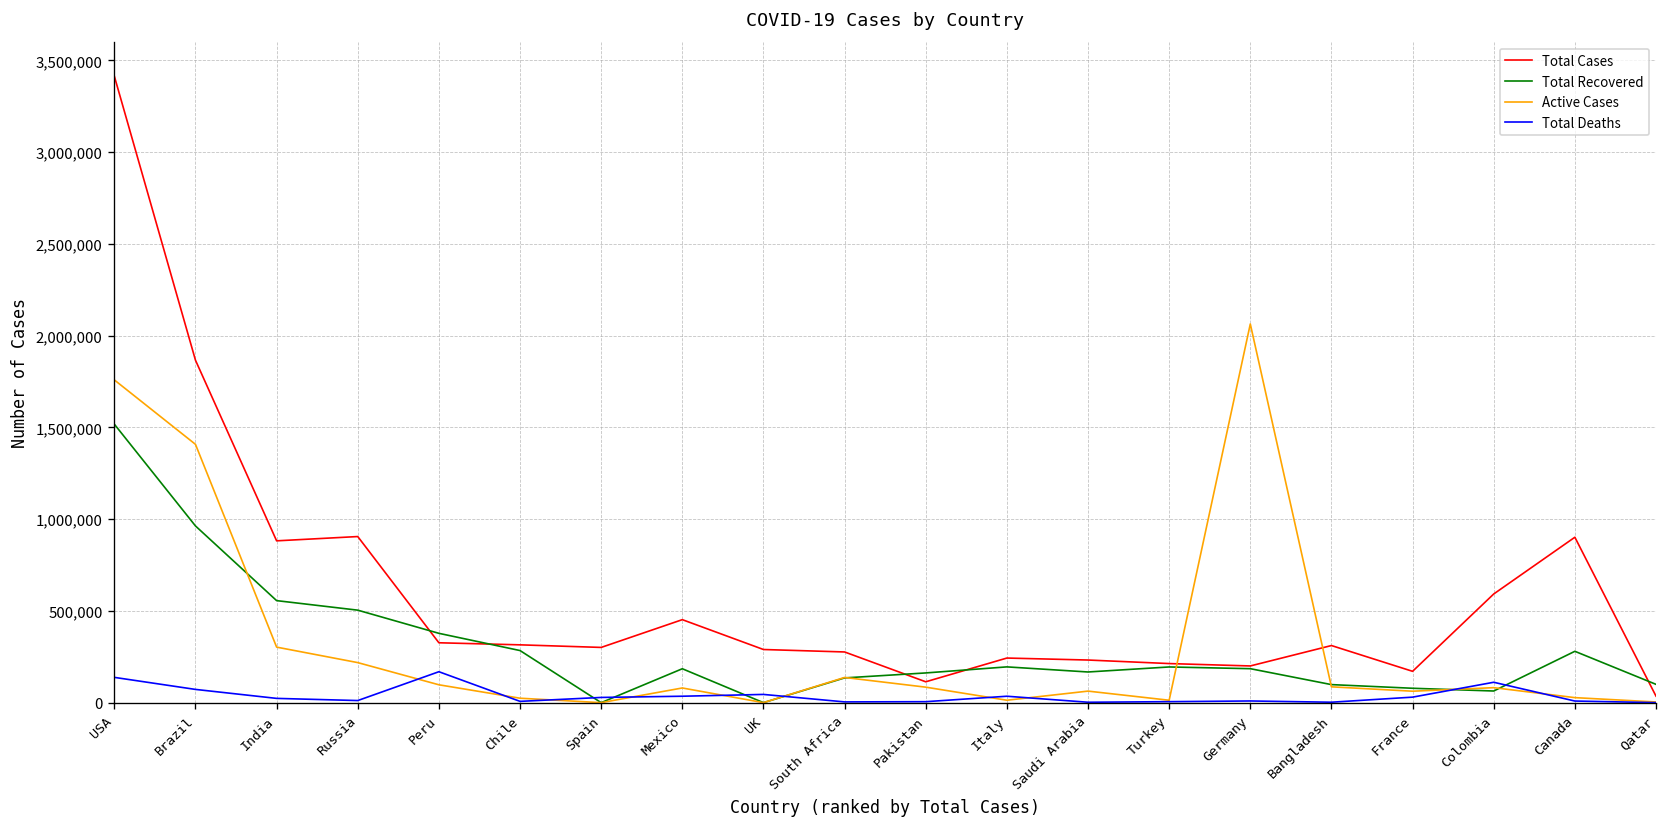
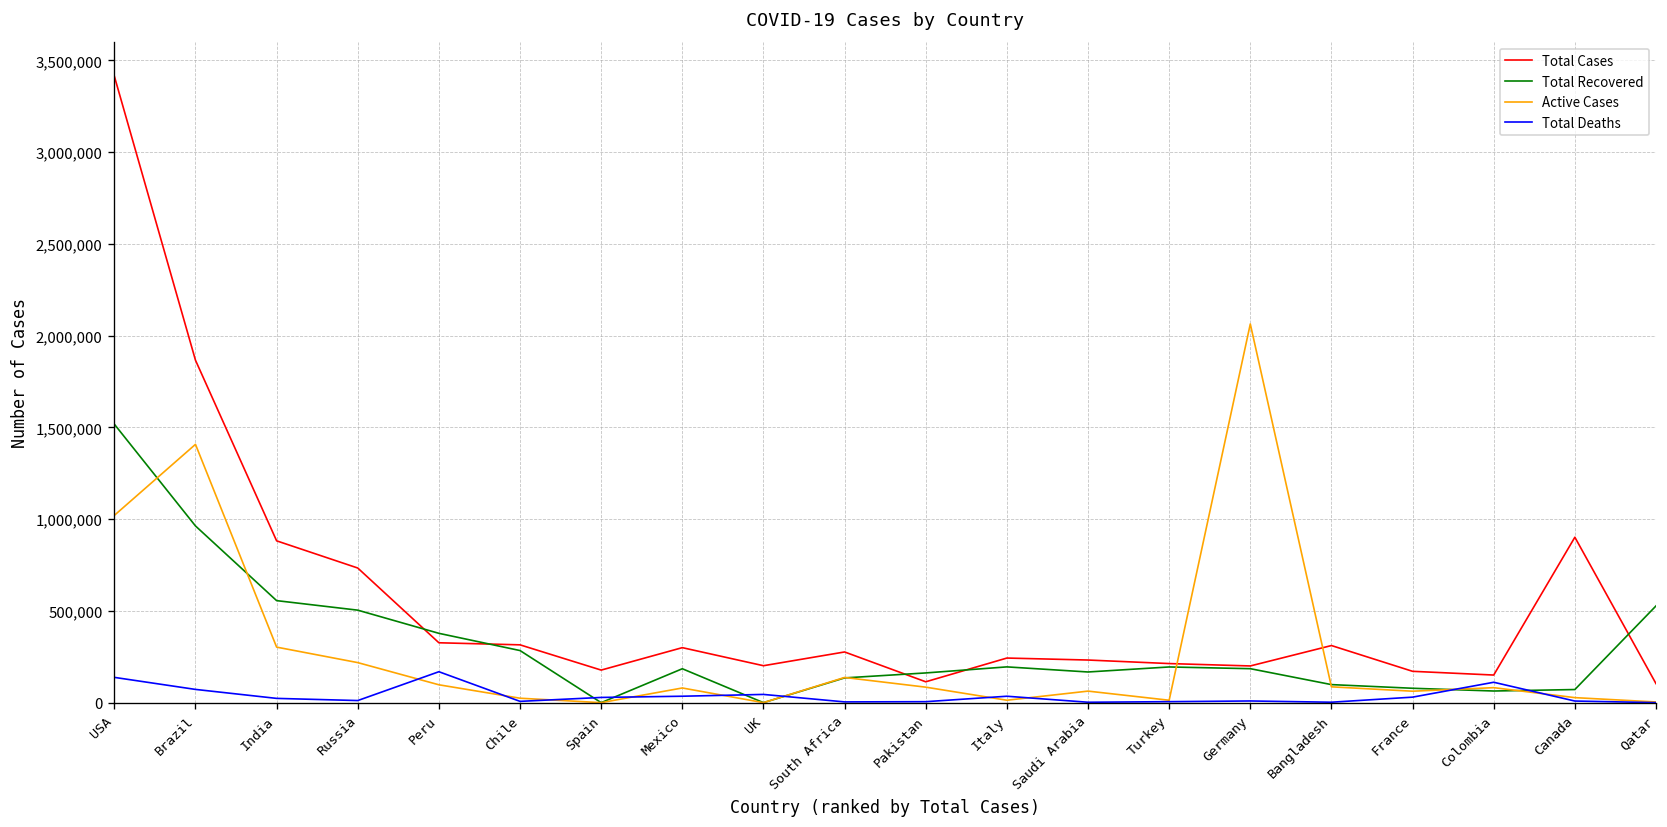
  {
    "Total Cases": {
      "USA": "3,410,000",
      "Brazil": "1,870,000",
      "India": "880,000",
-     "Russia": "910,000",
+     "Russia": "730,000",
      "Peru": "330,000",
      "Chile": "320,000",
-     "Spain": "300,000",
-     "Mexico": "450,000",
-     "UK": "290,000",
+     "Spain": "180,000",
+     "Mexico": "300,000",
+     "UK": "200,000",
      "South Africa": "280,000",
      "Pakistan": "110,000",
      "Italy": "240,000",
      "Saudi Arabia": "230,000",
      "Turkey": "210,000",
      "Bangladesh": "310,000",
      "France": "170,000",
-     "Colombia": "590,000",
+     "Colombia": "150,000",
      "Canada": "900,000",
-     "Qatar": "40,000"
+     "Qatar": "100,000"
    },
    "Total Recovered": {
      "USA": "1,520,000",
      "Brazil": "960,000",
      "India": "560,000",
      "Russia": "500,000",
      "Peru": "380,000",
      "Chile": "280,000",
      "Mexico": "180,000",
      "Pakistan": "160,000",
      "Italy": "190,000",
      "Saudi Arabia": "170,000",
      "Turkey": "190,000",
      "Colombia": "60,000",
-     "Canada": "280,000",
-     "Qatar": "100,000"
+     "Canada": "70,000",
+     "Qatar": "530,000"
    },
    "Active Cases": {
-     "USA": "1,760,000",
+     "USA": "1,020,000",
      "Brazil": "1,410,000",
      "India": "300,000",
      "Russia": "220,000",
      "Peru": "100,000",
      "Chile": "20,000",
      "Mexico": "80,000",
      "Pakistan": "80,000",
      "Italy": "10,000",
      "Saudi Arabia": "60,000",
      "Germany": "2,060,000",
      "Colombia": "80,000",
      "Canada": "30,000"
    },
    "Total Deaths": {
      "USA": "140,000",
      "Brazil": "70,000",
      "India": "20,000",
      "Russia": "10,000",
      "Peru": "170,000",
      "Chile": "10,000",
      "Spain": "30,000",
      "Mexico": "40,000",
      "UK": "40,000",
      "South Africa": "0",
      "Pakistan": "10,000",
      "Italy": "30,000",
      "Saudi Arabia": "0",
      "Germany": "10,000",
      "Bangladesh": "0",
      "France": "30,000",
      "Colombia": "110,000",
      "Canada": "10,000"
    }
  }
